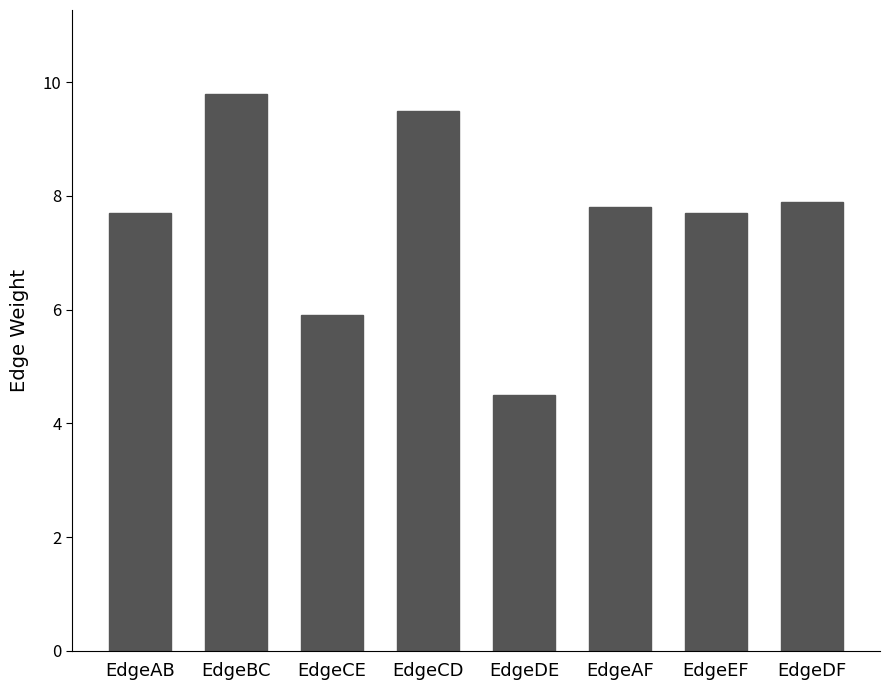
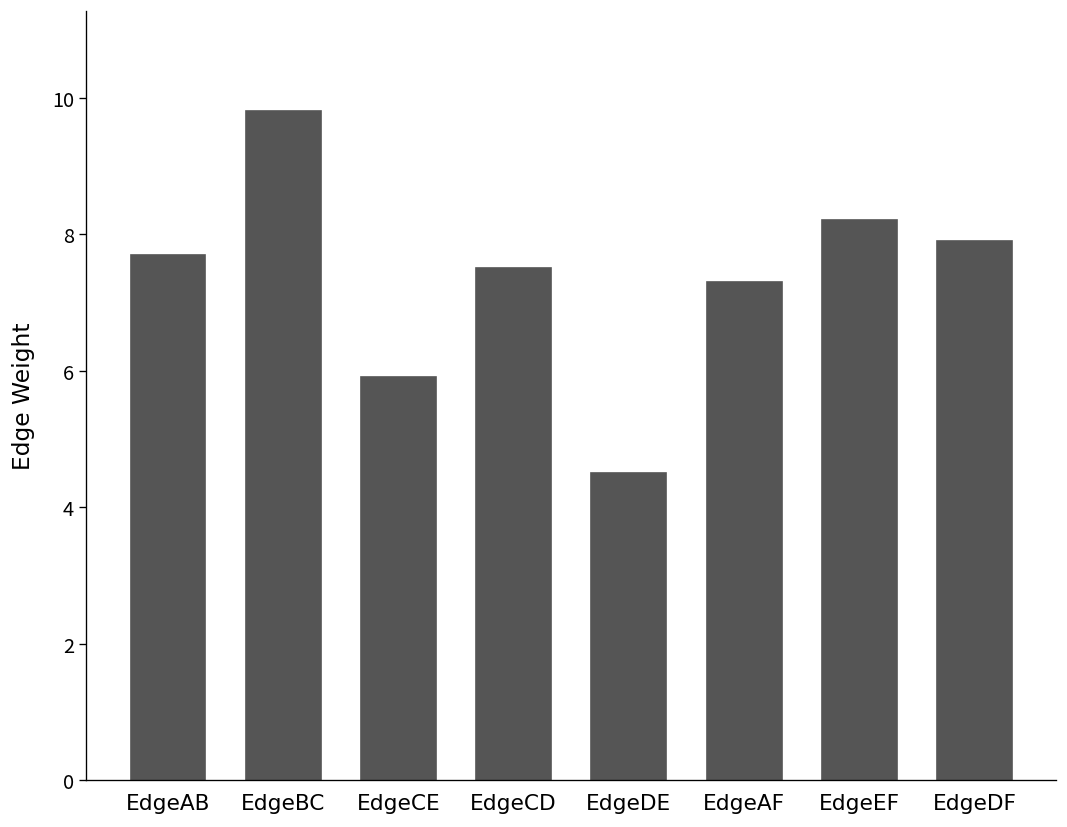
  {
    "EdgeAB": 7.7,
    "EdgeBC": 9.8,
    "EdgeCE": 5.9,
-   "EdgeCD": 9.5,
+   "EdgeCD": 7.5,
    "EdgeDE": 4.5,
-   "EdgeAF": 7.8,
-   "EdgeEF": 7.7,
+   "EdgeAF": 7.3,
+   "EdgeEF": 8.2,
    "EdgeDF": 7.9
  }
